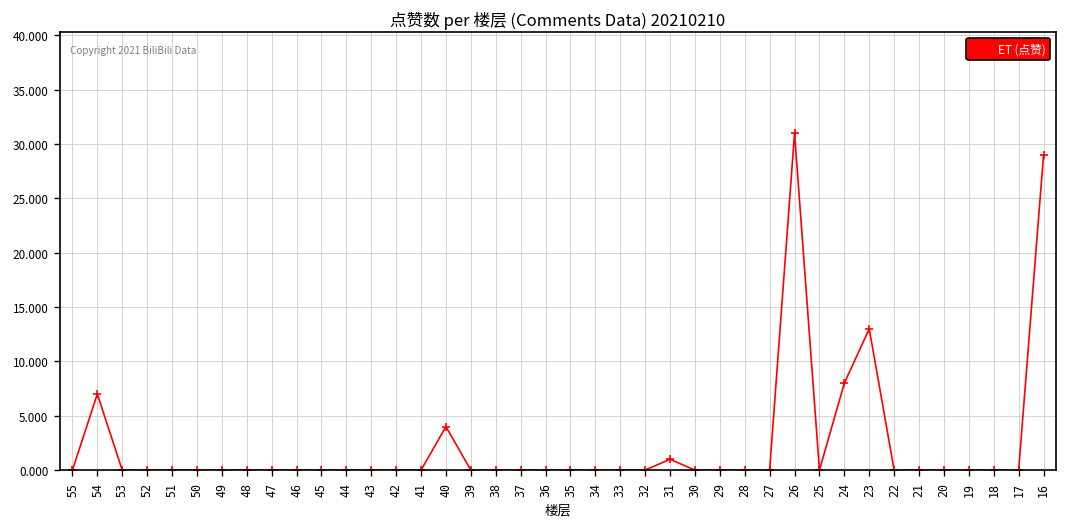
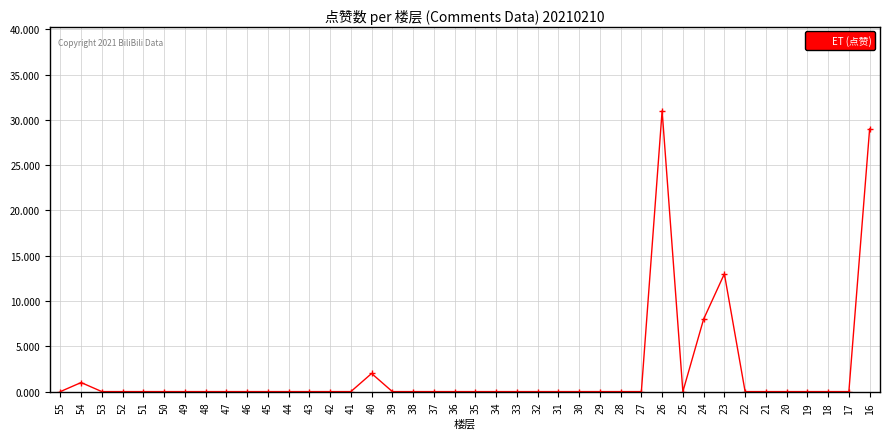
  {
    "55": 0,
-   "54": 7,
+   "54": 1,
    "53": 0,
    "52": 0,
    "51": 0,
    "50": 0,
    "49": 0,
    "48": 0,
    "47": 0,
    "46": 0,
    "45": 0,
    "44": 0,
    "43": 0,
    "42": 0,
    "41": 0,
-   "40": 4,
+   "40": 2,
    "39": 0,
    "38": 0,
    "37": 0,
    "36": 0,
    "35": 0,
    "34": 0,
    "33": 0,
    "32": 0,
-   "31": 1,
+   "31": 0,
    "30": 0,
    "29": 0,
    "28": 0,
    "27": 0,
    "26": 31,
    "25": 0,
    "24": 8,
    "23": 13,
    "22": 0,
    "21": 0,
    "20": 0,
    "19": 0,
    "18": 0,
    "17": 0,
    "16": 29
  }
